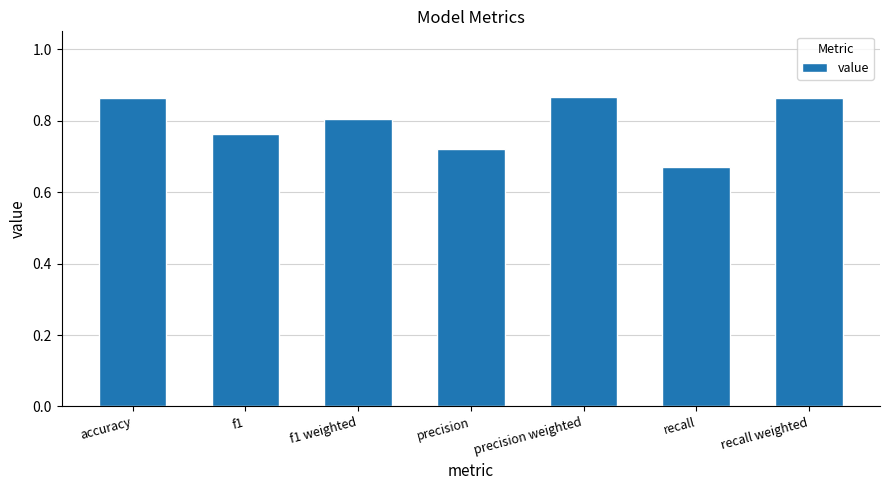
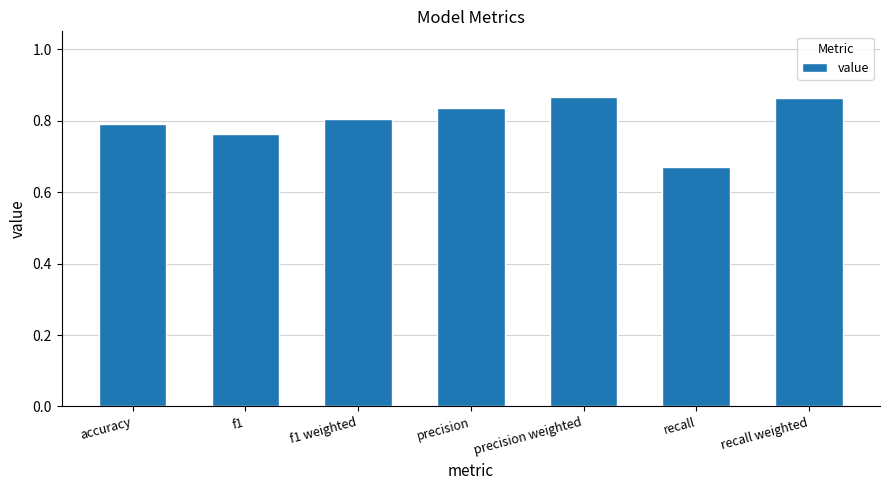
  {
-   "accuracy": 0.86,
+   "accuracy": 0.79,
    "f1": 0.76,
    "f1 weighted": 0.81,
-   "precision": 0.72,
+   "precision": 0.84,
    "precision weighted": 0.87,
    "recall": 0.67,
    "recall weighted": 0.86
  }
